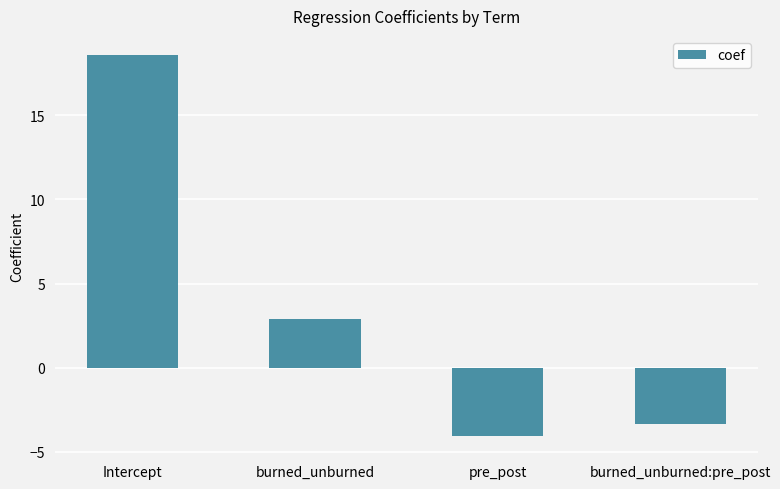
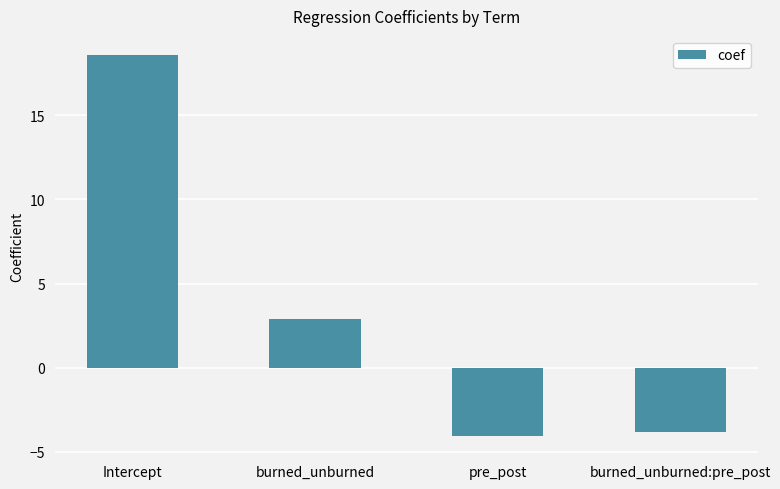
  {
    "Intercept": 18.6,
    "burned_unburned": 2.9,
    "pre_post": -4.1,
-   "burned_unburned:pre_post": -3.3
+   "burned_unburned:pre_post": -3.8
  }
